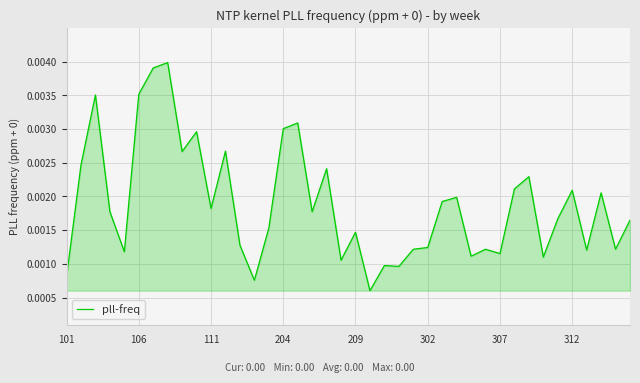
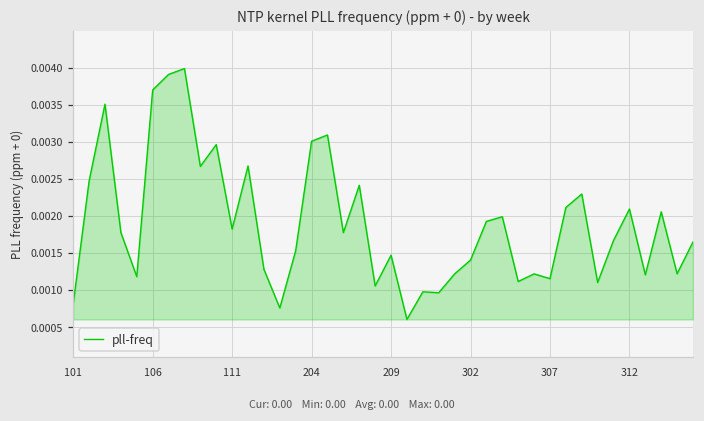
  {
    "101": 0.0008,
-   "106": 0.0035,
+   "106": 0.0037,
    "111": 0.0018,
    "204": 0.0030,
    "209": 0.0015,
-   "302": 0.0012,
+   "302": 0.0014,
    "307": 0.0012,
    "312": 0.0021
  }
